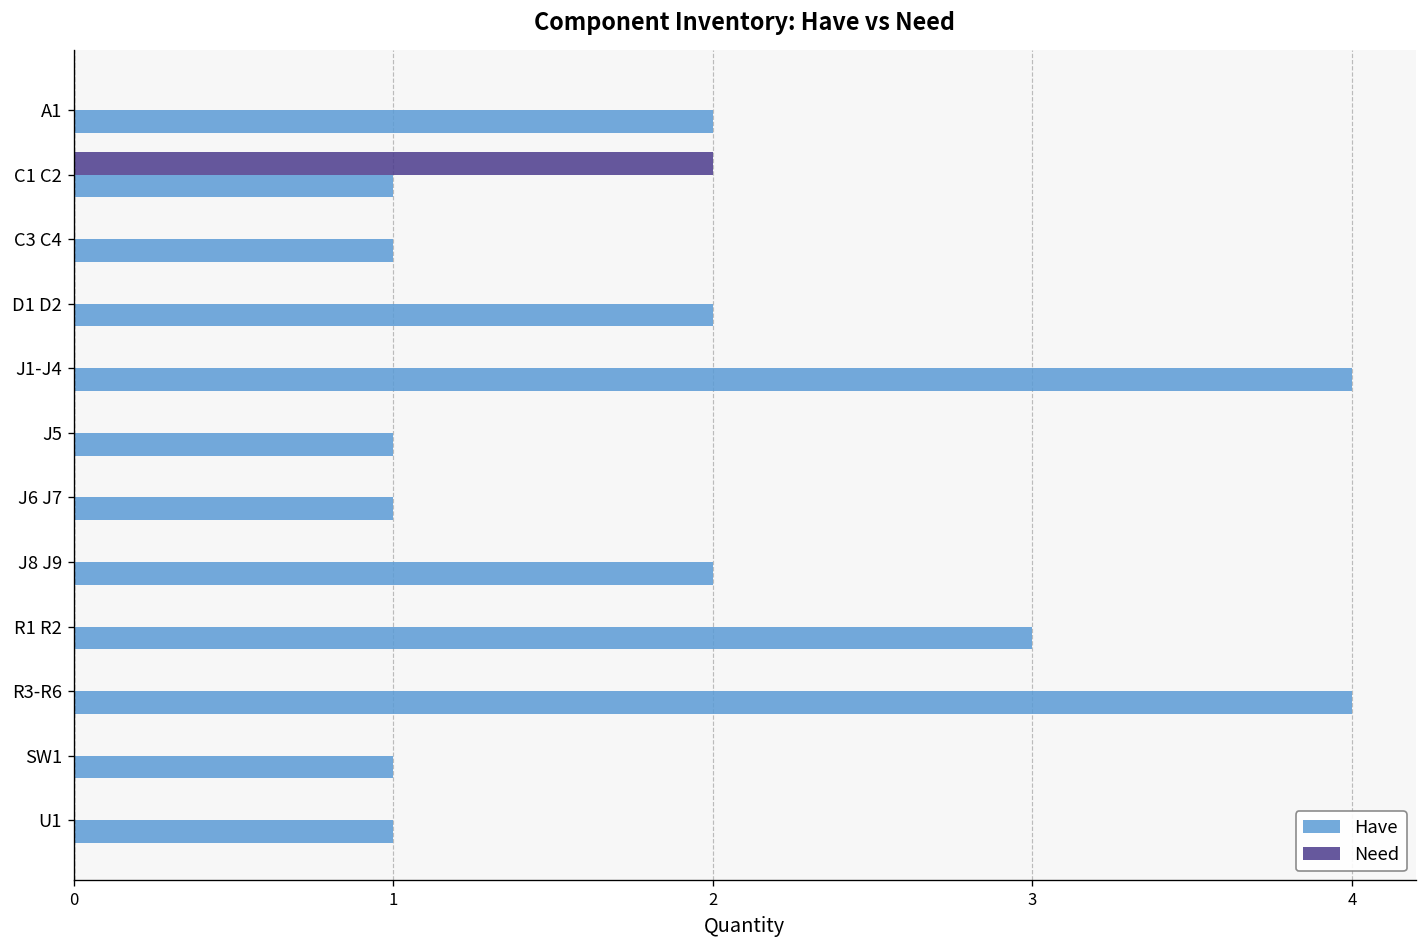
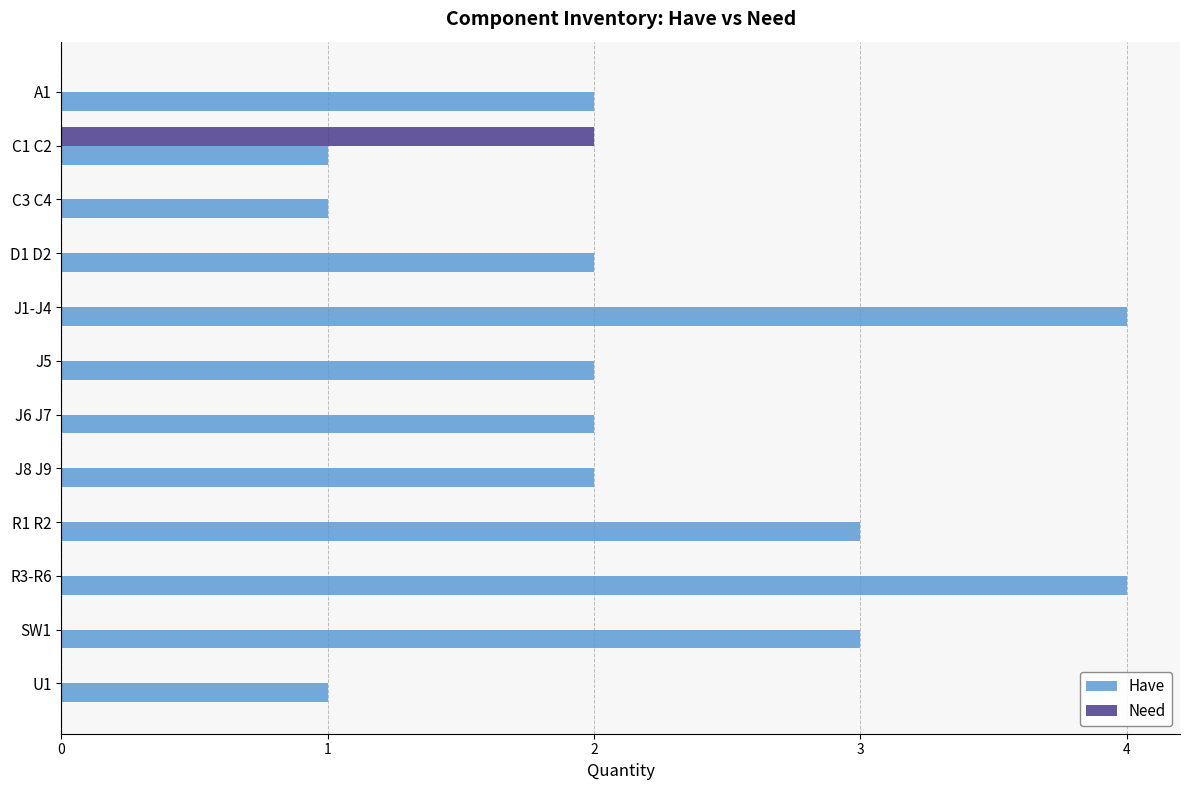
  {
    "Have": {
      "A1": 2,
      "C1 C2": 1,
      "C3 C4": 1,
      "D1 D2": 2,
      "J1-J4": 4,
-     "J5": 1,
-     "J6 J7": 1,
+     "J5": 2,
+     "J6 J7": 2,
      "J8 J9": 2,
      "R1 R2": 3,
      "R3-R6": 4,
-     "SW1": 1,
+     "SW1": 3,
      "U1": 1
    },
    "Need": {
      "A1": 0,
      "C1 C2": 2,
      "C3 C4": 0,
      "D1 D2": 0,
      "J1-J4": 0,
      "J5": 0,
      "J6 J7": 0,
      "J8 J9": 0,
      "R1 R2": 0,
      "R3-R6": 0,
      "SW1": 0,
      "U1": 0
    }
  }
